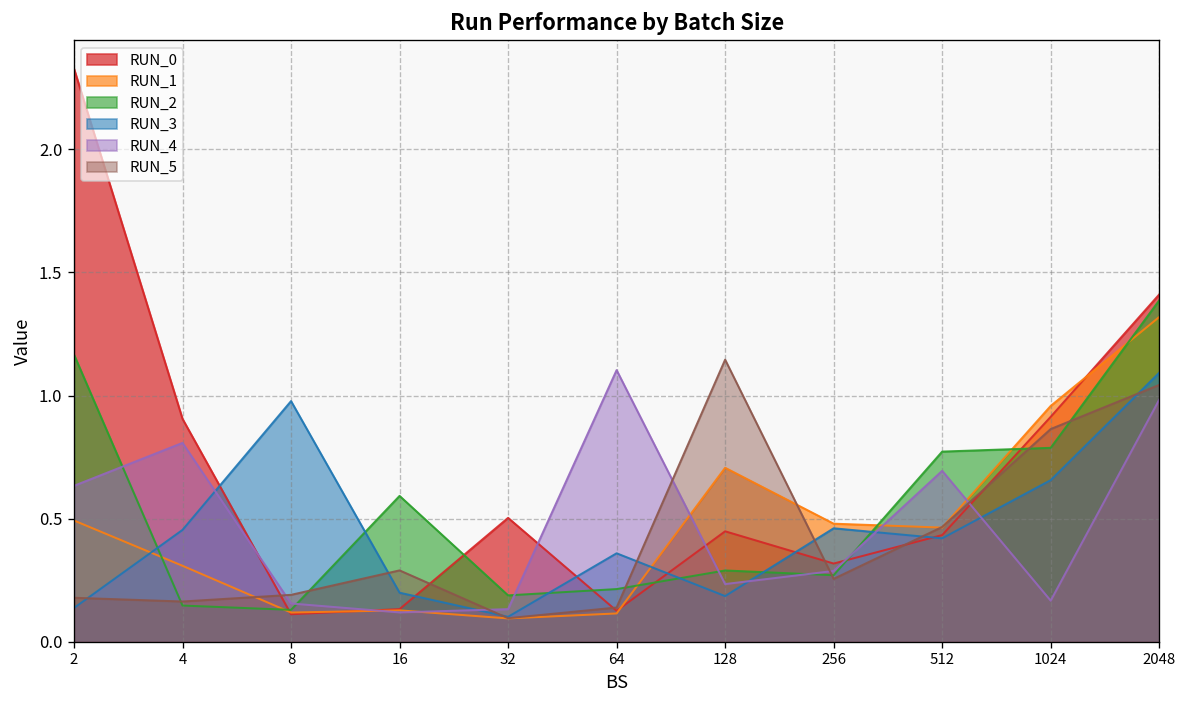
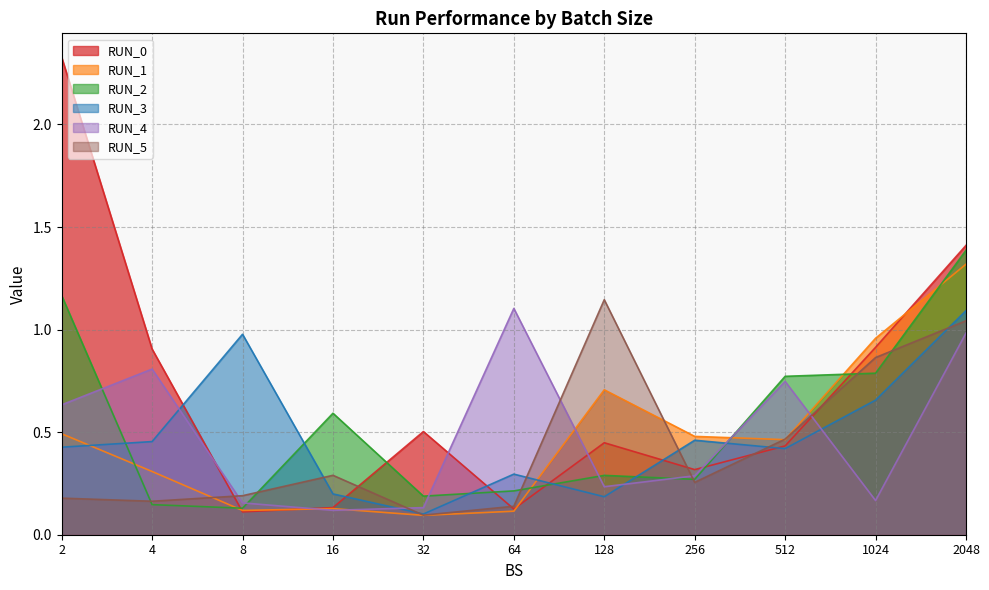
  {
    "RUN_0": {
      "2": 2.33,
      "4": 0.91,
      "32": 0.50,
      "128": 0.45,
      "256": 0.32,
      "512": 0.43,
      "1024": 0.91,
      "2048": 1.41
    },
    "RUN_1": {
      "2": 0.49,
      "4": 0.31,
      "128": 0.71,
      "256": 0.48,
      "1024": 0.96,
      "2048": 1.32
    },
    "RUN_2": {
      "2": 1.17,
      "4": 0.15,
      "16": 0.59,
      "32": 0.19,
      "64": 0.21,
      "128": 0.29,
      "256": 0.27,
      "512": 0.77,
      "1024": 0.79,
      "2048": 1.39
    },
    "RUN_3": {
-     "2": 0.14,
+     "2": 0.43,
      "4": 0.45,
      "8": 0.98,
      "16": 0.20,
-     "64": 0.36,
+     "64": 0.30,
      "128": 0.19,
      "256": 0.46,
      "512": 0.42,
      "1024": 0.66,
      "2048": 1.09
    },
    "RUN_4": {
      "2": 0.63,
      "4": 0.81,
      "8": 0.16,
      "32": 0.13,
      "64": 1.10,
      "128": 0.23,
      "256": 0.29,
-     "512": 0.69,
+     "512": 0.75,
      "1024": 0.17,
      "2048": 0.98
    },
    "RUN_5": {
      "2": 0.18,
      "4": 0.16,
      "8": 0.19,
      "16": 0.29,
      "64": 0.14,
      "128": 1.15,
      "256": 0.26,
      "1024": 0.86,
      "2048": 1.04
    }
  }
